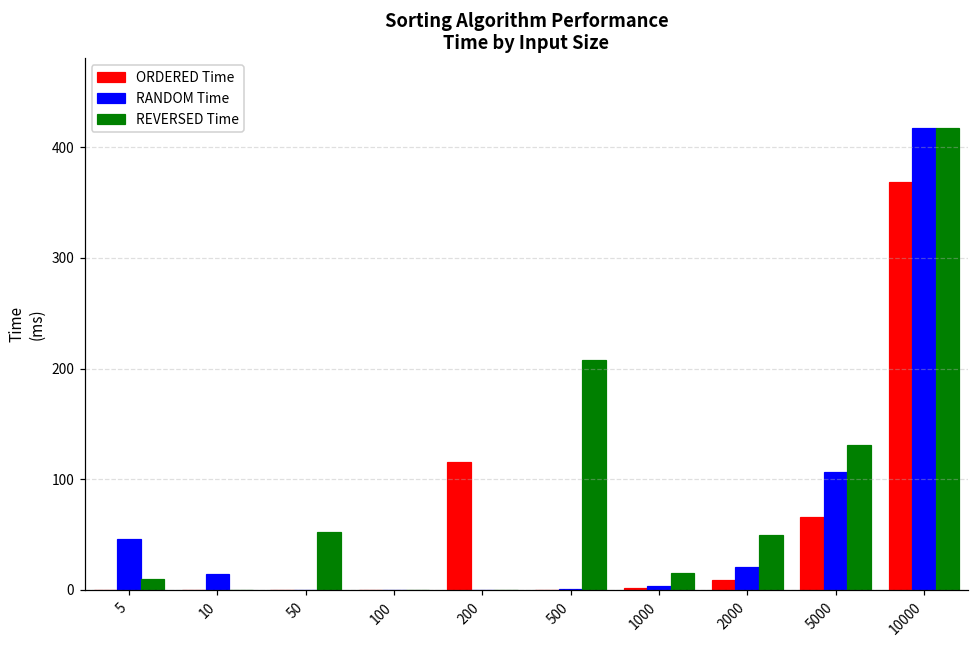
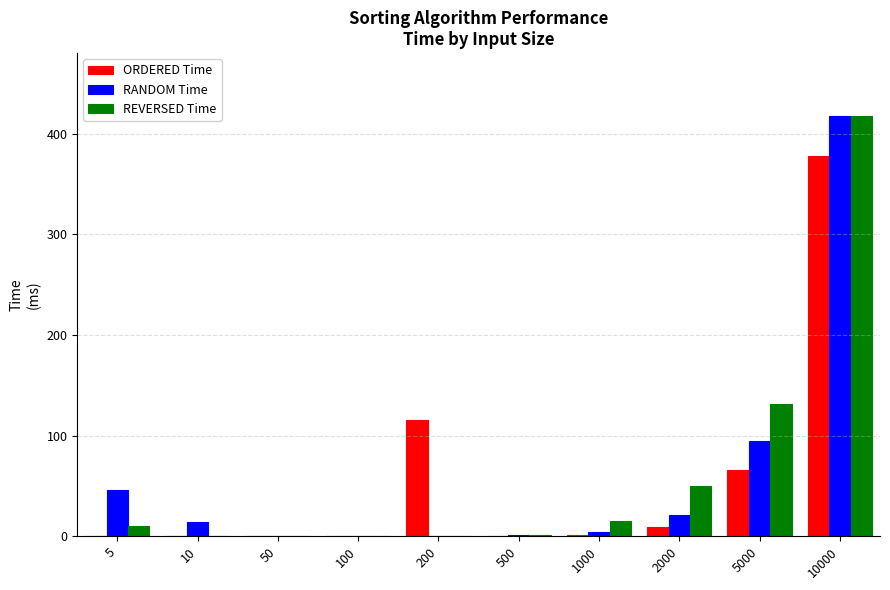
  {
    "ORDERED Time": {
      "5": 0,
      "10": 0,
      "100": 0,
      "200": 115,
      "2000": 9,
      "5000": 66,
-     "10000": 369
+     "10000": 378
    },
    "RANDOM Time": {
      "5": 46,
      "10": 14,
      "50": 0,
      "1000": 4,
      "2000": 21,
-     "5000": 107,
+     "5000": 95,
      "10000": 418
    },
    "REVERSED Time": {
      "5": 10,
      "10": 0,
-     "50": 52,
+     "50": 0,
      "100": 0,
      "200": 0,
-     "500": 208,
+     "500": 2,
      "1000": 15,
      "2000": 50,
      "5000": 131,
      "10000": 418
    }
  }
